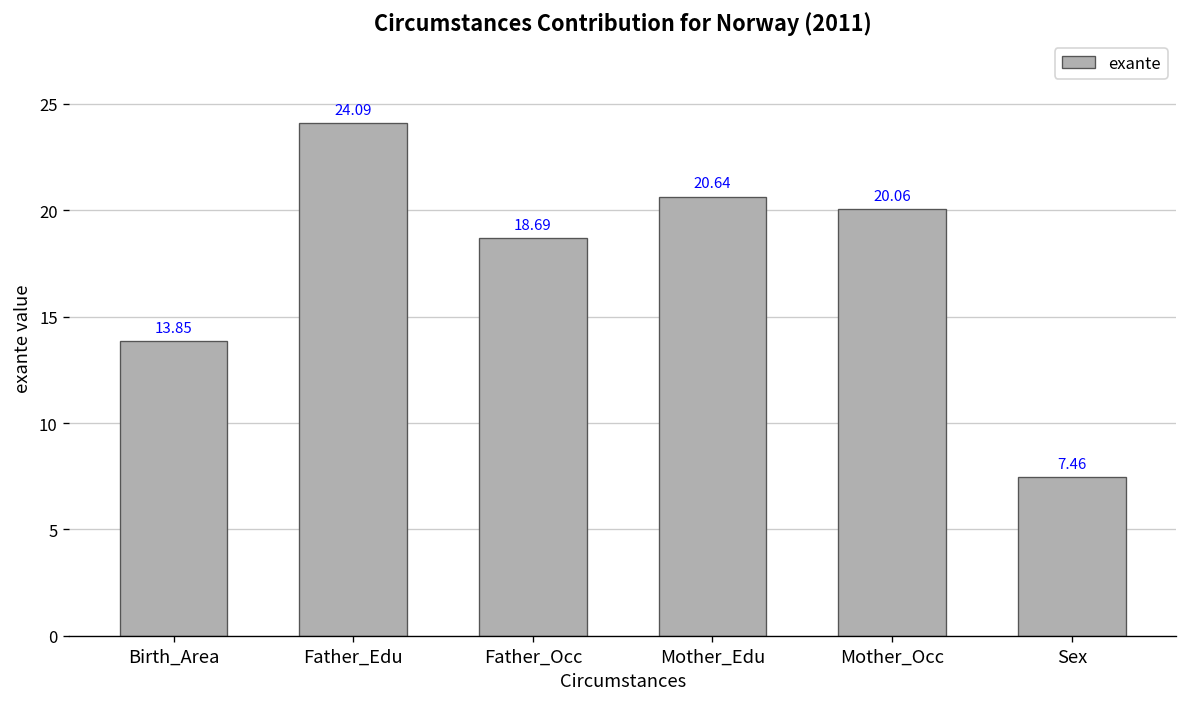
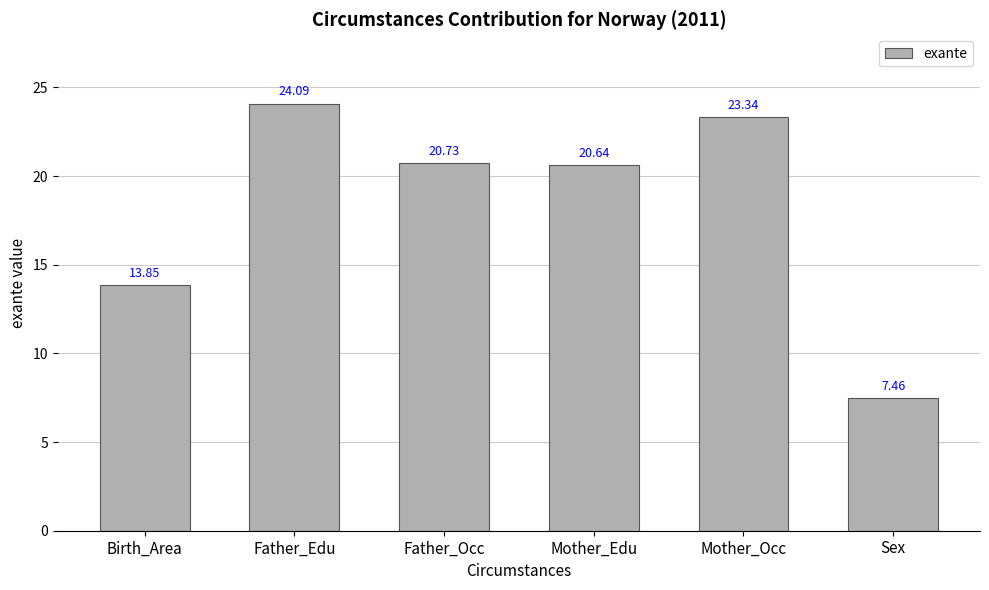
  {
    "Birth_Area": 13.85,
    "Father_Edu": 24.09,
-   "Father_Occ": 18.69,
+   "Father_Occ": 20.73,
    "Mother_Edu": 20.64,
-   "Mother_Occ": 20.06,
+   "Mother_Occ": 23.34,
    "Sex": 7.46
  }
